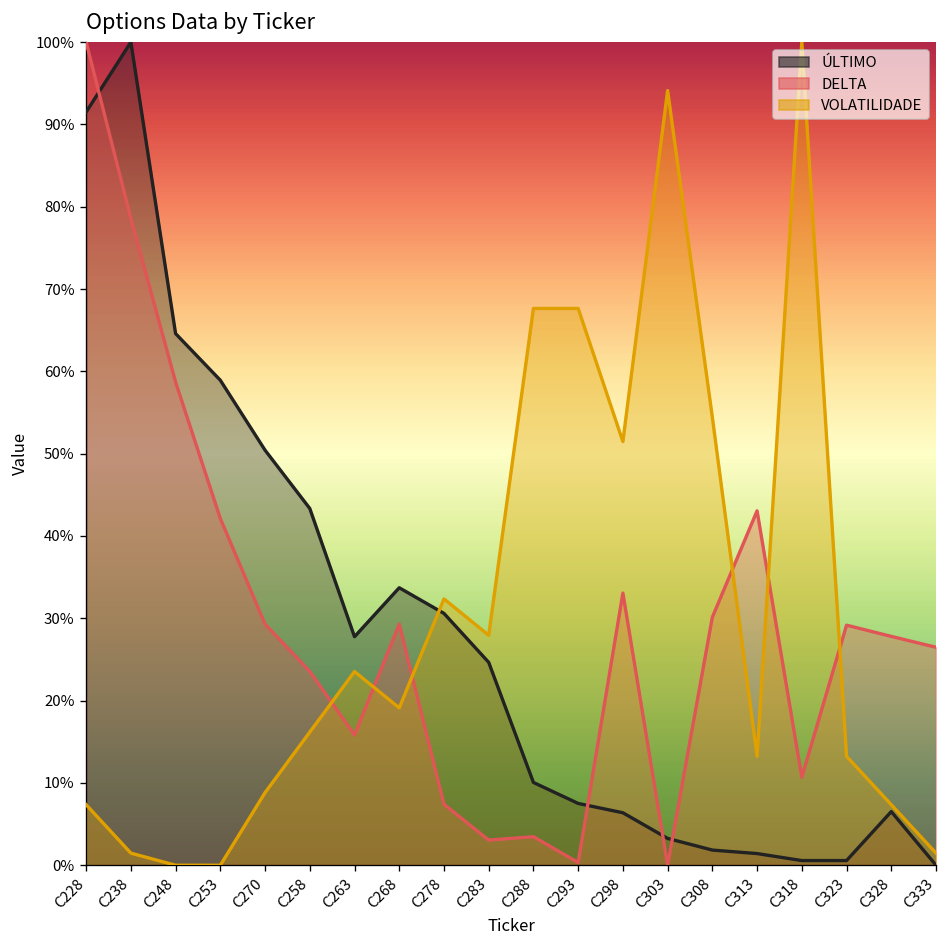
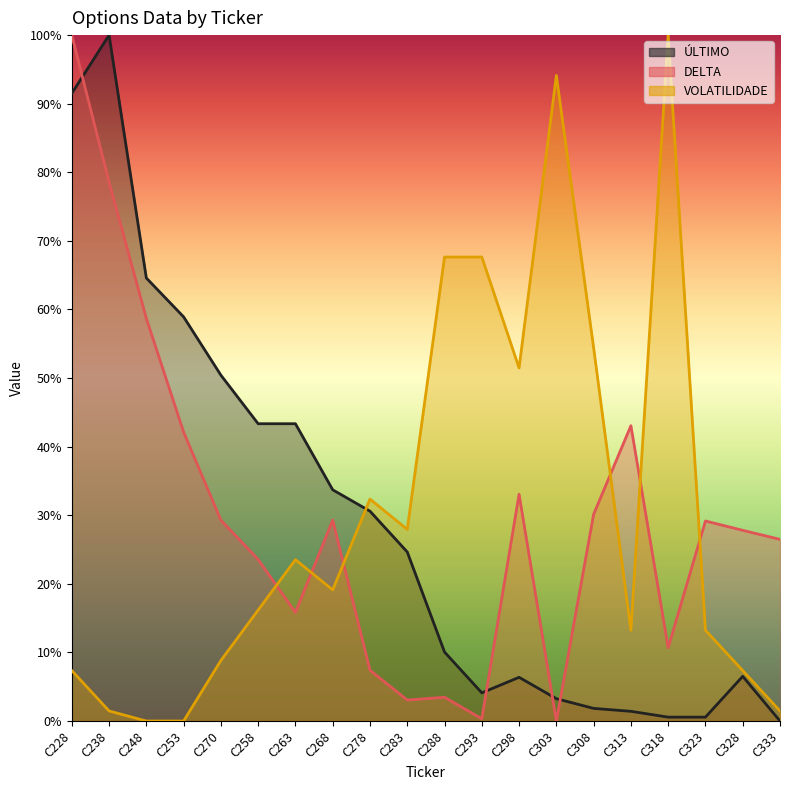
  {
    "ÚLTIMO": {
      "C228": "92%",
      "C238": "100%",
      "C248": "65%",
      "C253": "59%",
      "C270": "50%",
      "C258": "43%",
-     "C263": "28%",
+     "C263": "43%",
      "C268": "34%",
      "C278": "31%",
      "C283": "25%",
      "C288": "10%",
-     "C293": "8%",
+     "C293": "4%",
      "C298": "6%",
      "C303": "3%",
      "C308": "2%",
      "C313": "1%",
      "C318": "1%",
      "C323": "1%",
      "C328": "7%",
      "C333": "0%"
    }
  }
